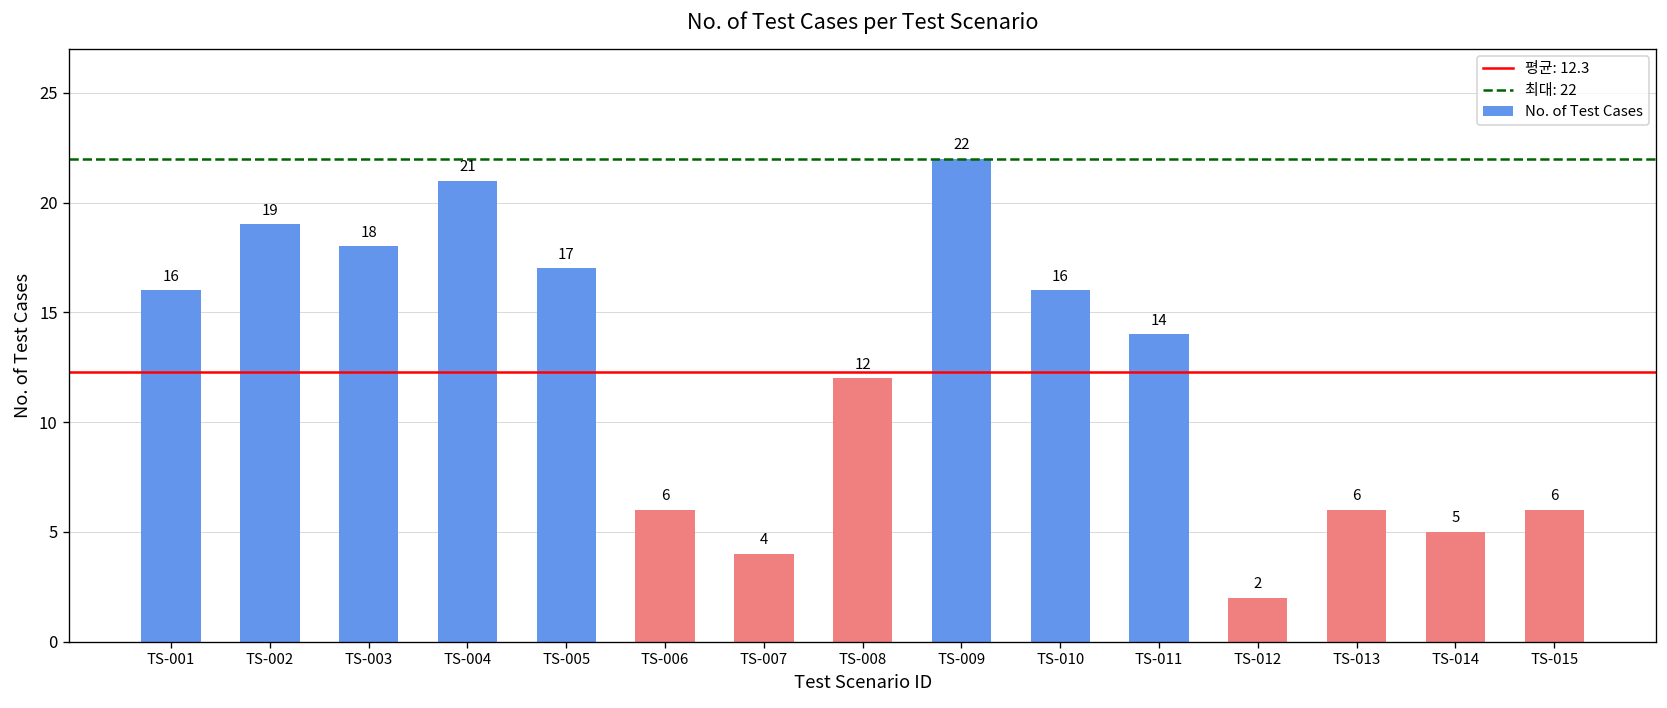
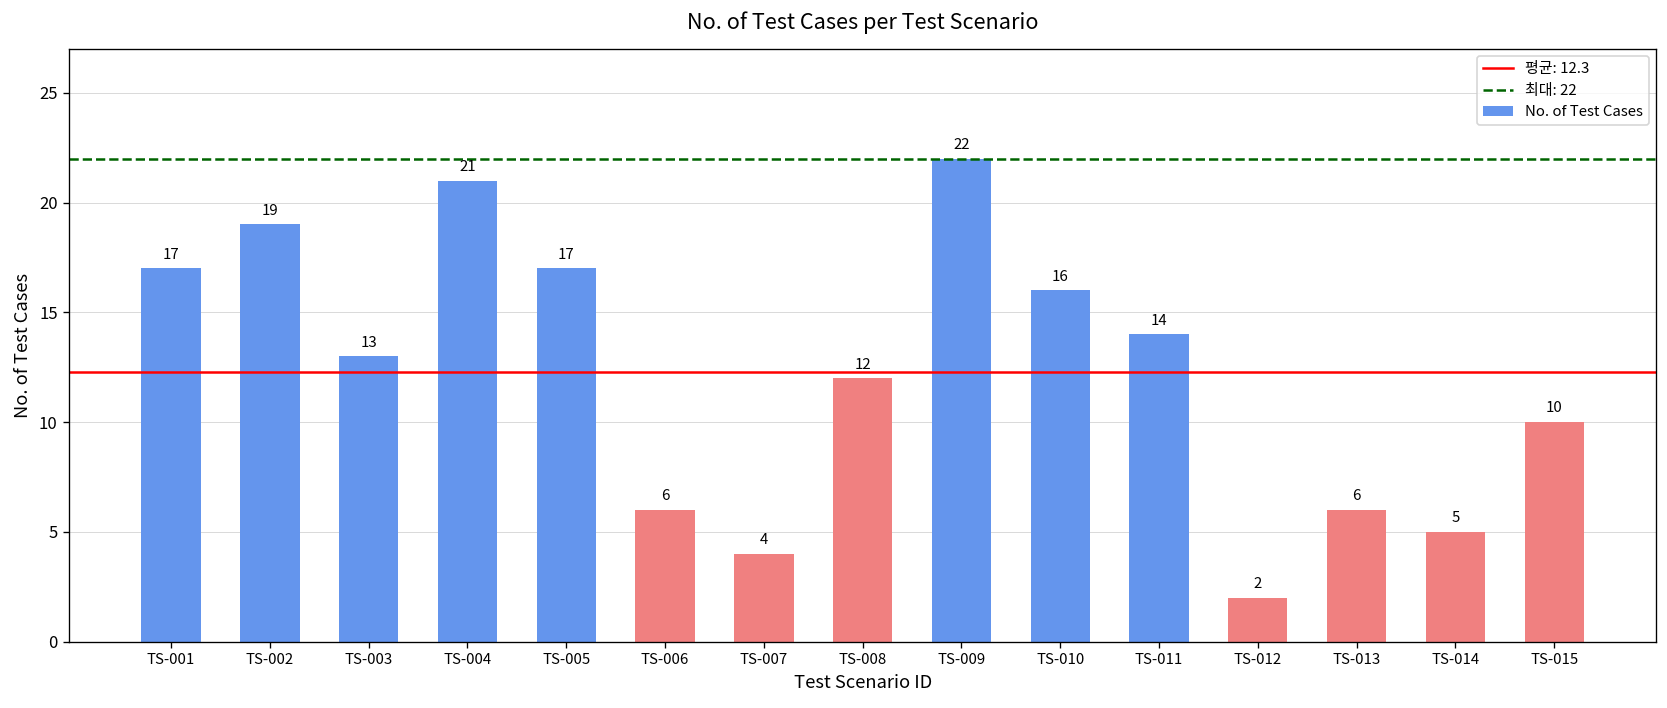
  {
-   "TS-001": 16,
+   "TS-001": 17,
    "TS-002": 19,
-   "TS-003": 18,
+   "TS-003": 13,
    "TS-004": 21,
    "TS-005": 17,
    "TS-006": 6,
    "TS-007": 4,
    "TS-008": 12,
    "TS-009": 22,
    "TS-010": 16,
    "TS-011": 14,
    "TS-012": 2,
    "TS-013": 6,
    "TS-014": 5,
-   "TS-015": 6
+   "TS-015": 10
  }
